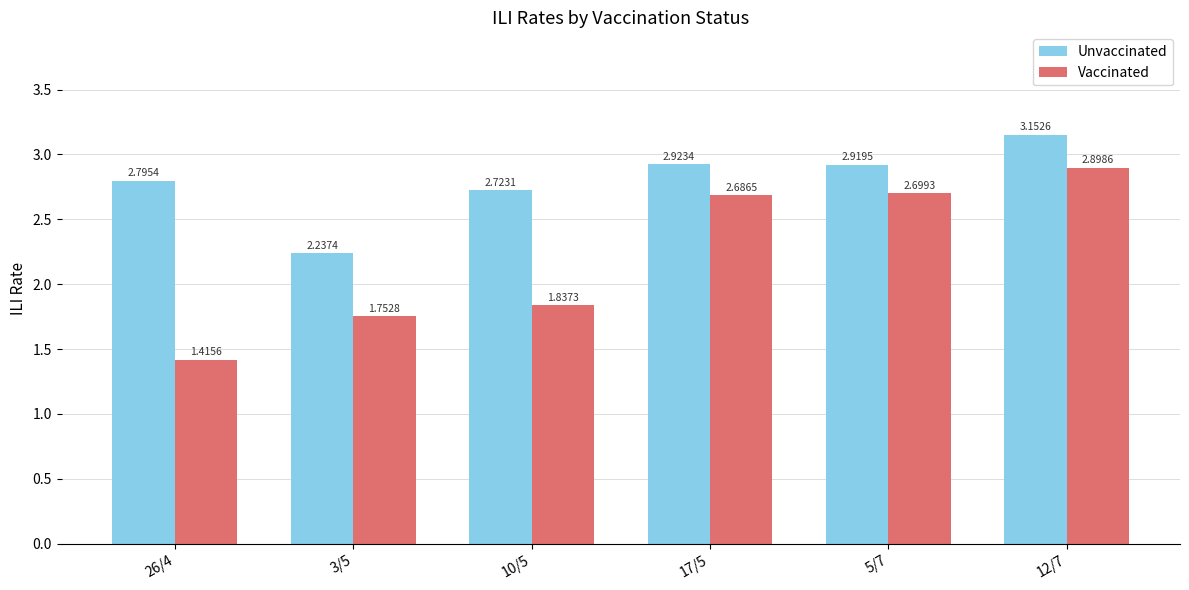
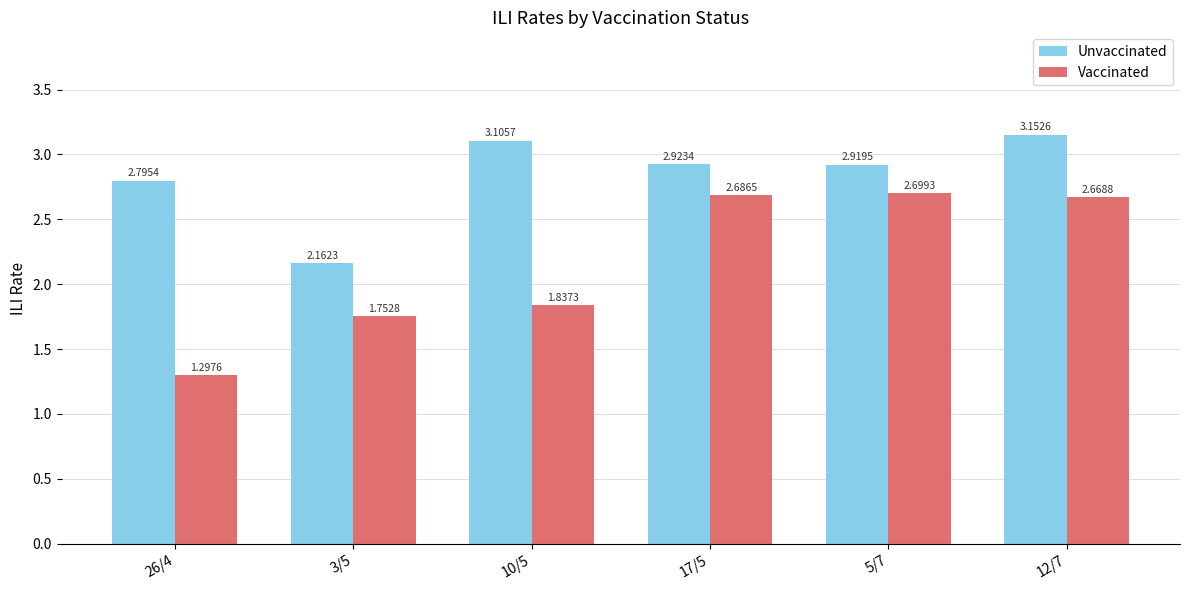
  {
    "Unvaccinated": {
      "26/4": 2.7954,
-     "3/5": 2.2374,
-     "10/5": 2.7231,
+     "3/5": 2.1623,
+     "10/5": 3.1057,
      "17/5": 2.9234,
      "5/7": 2.9195,
      "12/7": 3.1526
    },
    "Vaccinated": {
-     "26/4": 1.4156,
+     "26/4": 1.2976,
      "3/5": 1.7528,
      "10/5": 1.8373,
      "17/5": 2.6865,
      "5/7": 2.6993,
-     "12/7": 2.8986
+     "12/7": 2.6688
    }
  }
